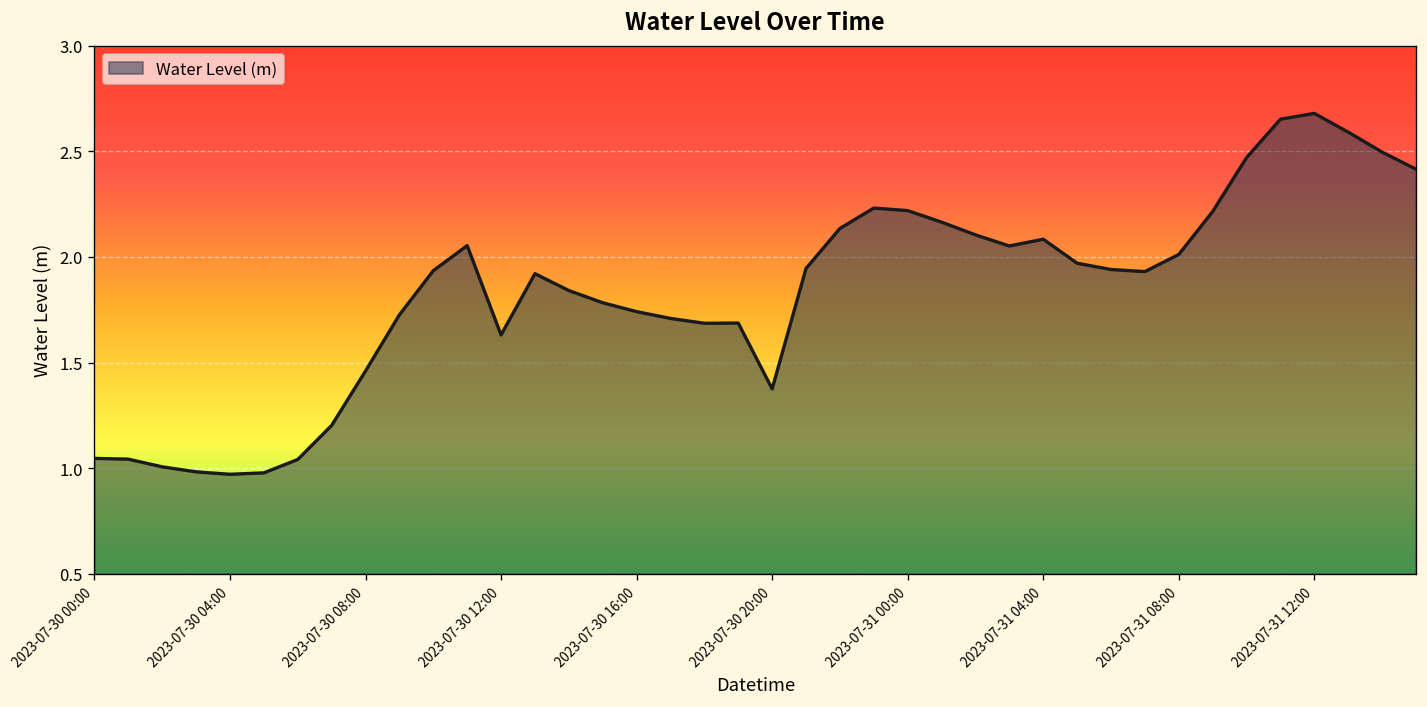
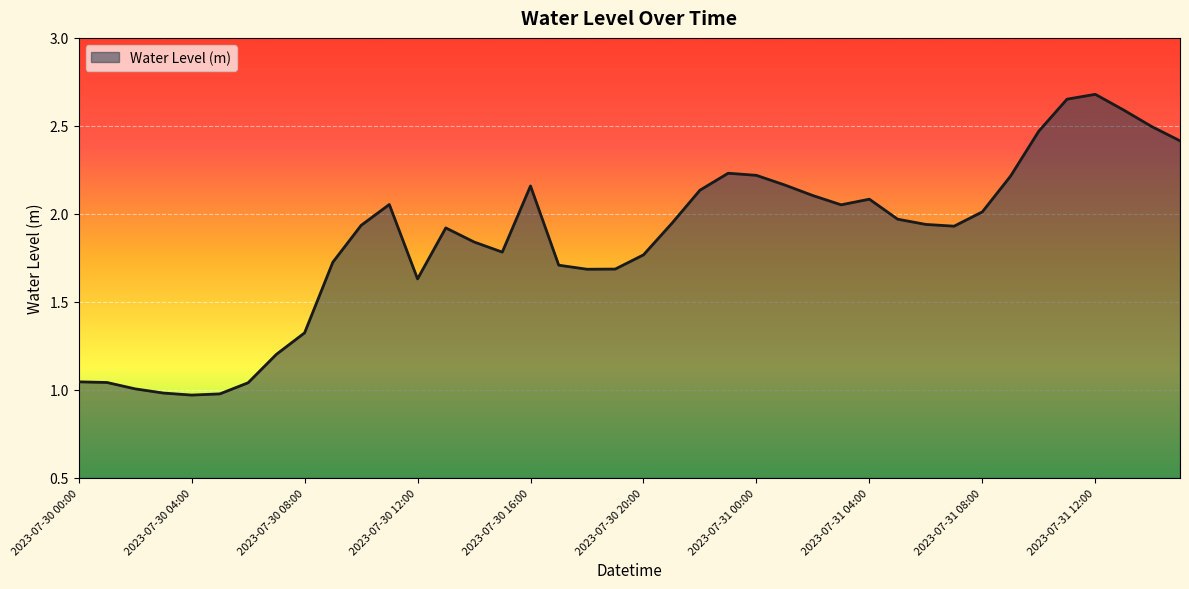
  {
    "2023-07-30 00:00": 1.05,
    "2023-07-30 04:00": 0.97,
-   "2023-07-30 08:00": 1.46,
+   "2023-07-30 08:00": 1.32,
    "2023-07-30 12:00": 1.63,
-   "2023-07-30 16:00": 1.74,
-   "2023-07-30 20:00": 1.38,
+   "2023-07-30 16:00": 2.16,
+   "2023-07-30 20:00": 1.77,
    "2023-07-31 00:00": 2.22,
    "2023-07-31 04:00": 2.08,
    "2023-07-31 08:00": 2.01,
    "2023-07-31 12:00": 2.68
  }
